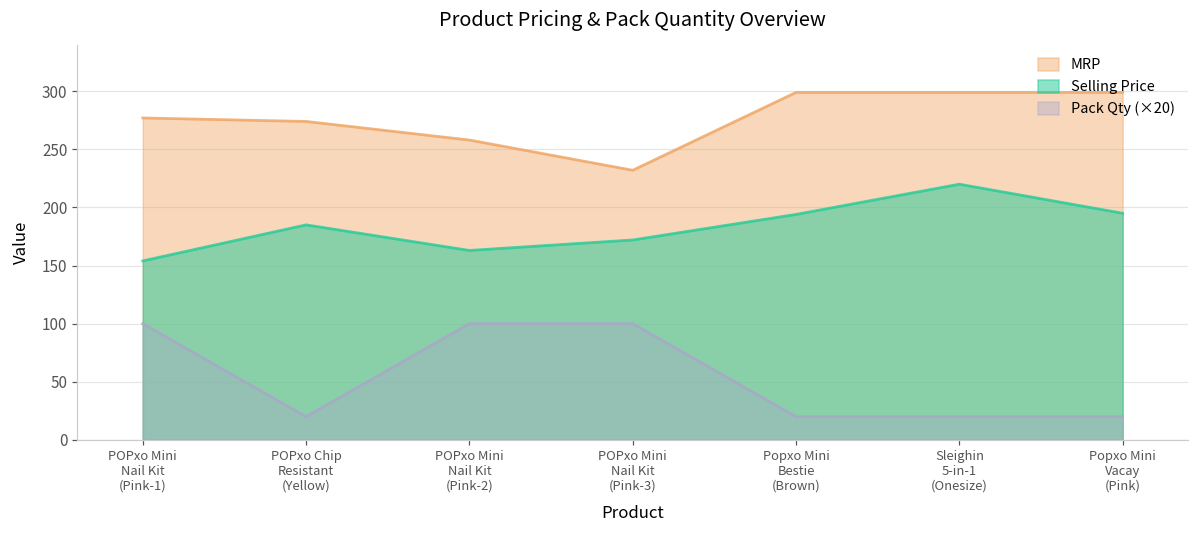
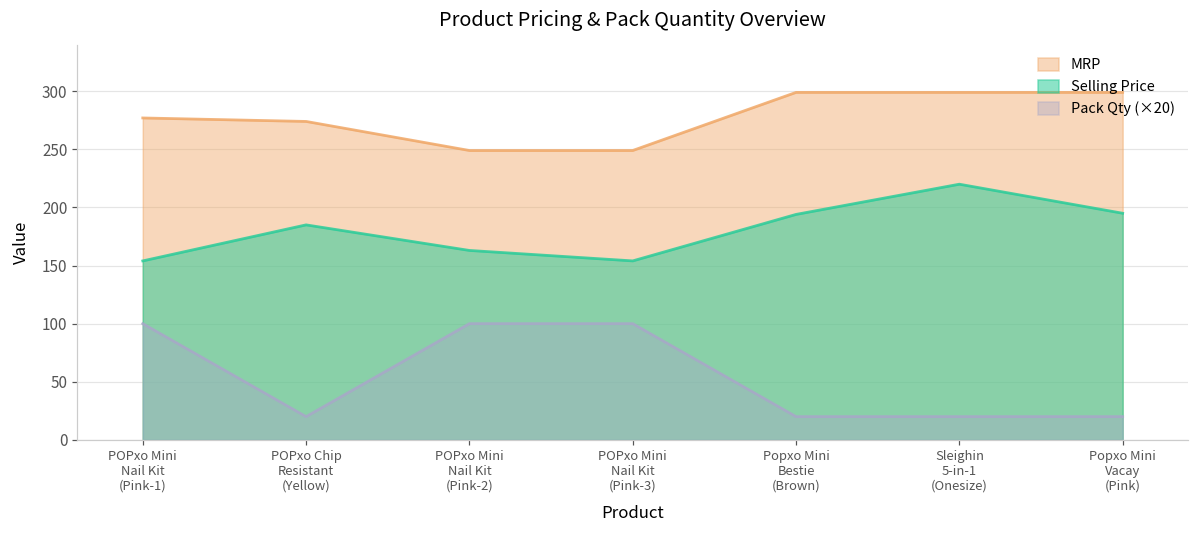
  {
    "MRP": {
      "POPxo Mini Nail Kit (Pink-1)": 277,
      "POPxo Chip Resistant (Yellow)": 274,
-     "POPxo Mini Nail Kit (Pink-2)": 258,
-     "POPxo Mini Nail Kit (Pink-3)": 232,
+     "POPxo Mini Nail Kit (Pink-2)": 249,
+     "POPxo Mini Nail Kit (Pink-3)": 249,
      "Popxo Mini Bestie (Brown)": 299,
      "Sleighin 5-in-1 (Onesize)": 299,
      "Popxo Mini Vacay (Pink)": 299
    },
    "Selling Price": {
      "POPxo Mini Nail Kit (Pink-1)": 154,
      "POPxo Chip Resistant (Yellow)": 185,
      "POPxo Mini Nail Kit (Pink-2)": 163,
-     "POPxo Mini Nail Kit (Pink-3)": 172,
+     "POPxo Mini Nail Kit (Pink-3)": 154,
      "Popxo Mini Bestie (Brown)": 194,
      "Sleighin 5-in-1 (Onesize)": 220,
      "Popxo Mini Vacay (Pink)": 195
    },
    "Pack Qty (×20)": {
      "POPxo Mini Nail Kit (Pink-1)": 100,
      "POPxo Chip Resistant (Yellow)": 20,
      "POPxo Mini Nail Kit (Pink-2)": 100,
      "POPxo Mini Nail Kit (Pink-3)": 100,
      "Popxo Mini Bestie (Brown)": 20,
      "Sleighin 5-in-1 (Onesize)": 20,
      "Popxo Mini Vacay (Pink)": 20
    }
  }
